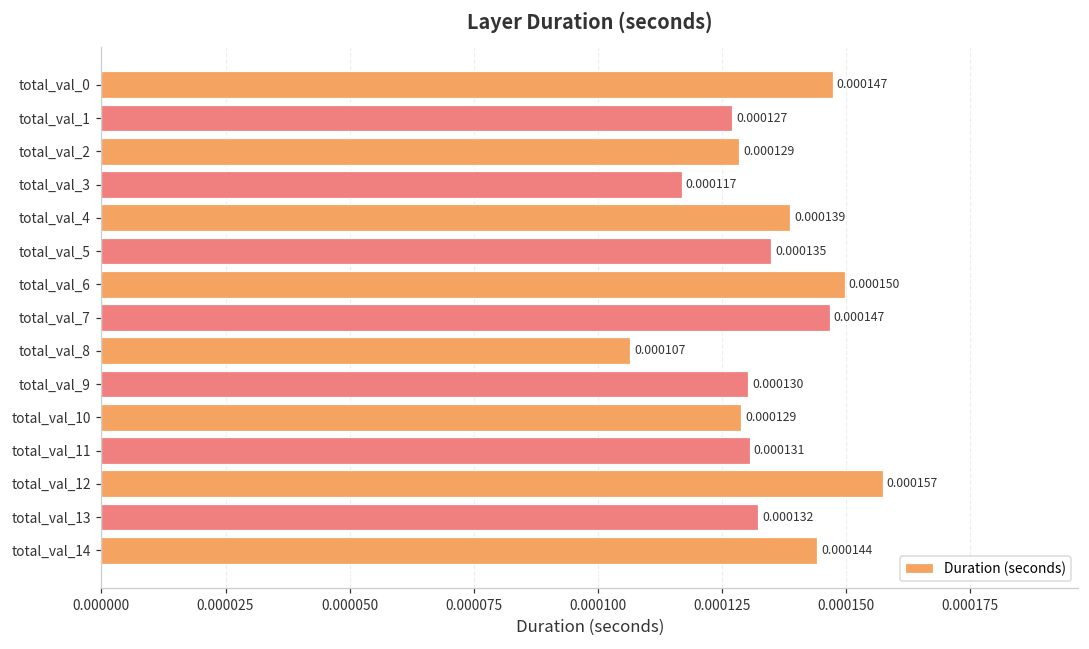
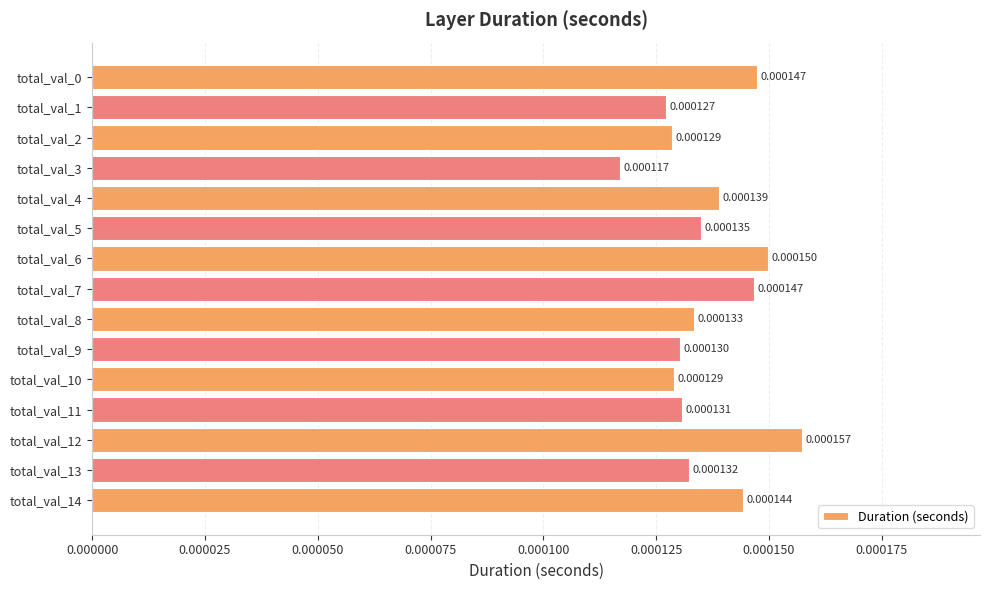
  {
    "total_val_0": 0.000147,
    "total_val_1": 0.000127,
    "total_val_2": 0.000129,
    "total_val_3": 0.000117,
    "total_val_4": 0.000139,
    "total_val_5": 0.000135,
    "total_val_6": 0.000150,
    "total_val_7": 0.000147,
-   "total_val_8": 0.000107,
+   "total_val_8": 0.000133,
    "total_val_9": 0.000130,
    "total_val_10": 0.000129,
    "total_val_11": 0.000131,
    "total_val_12": 0.000157,
    "total_val_13": 0.000132,
    "total_val_14": 0.000144
  }
